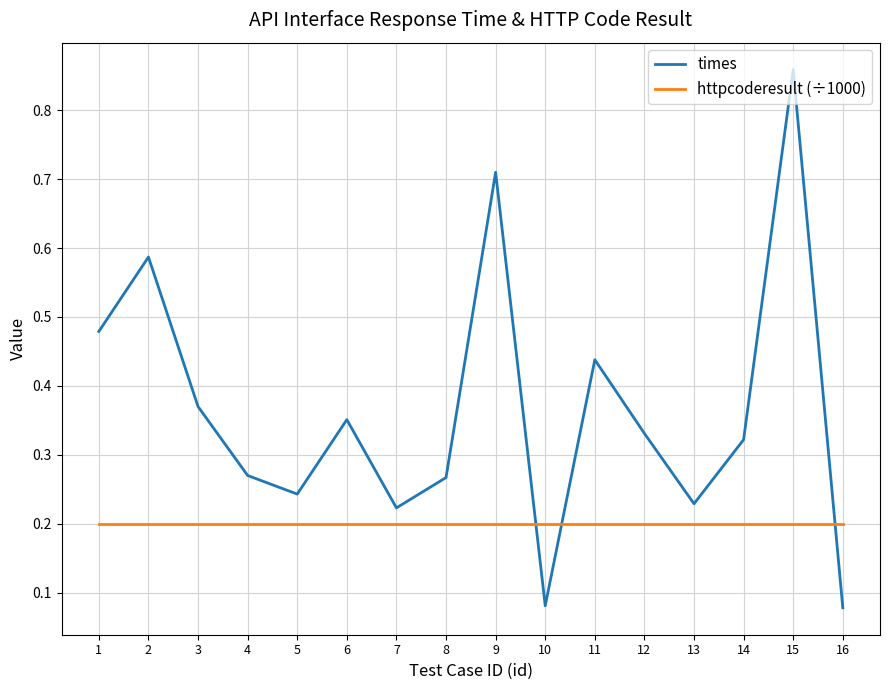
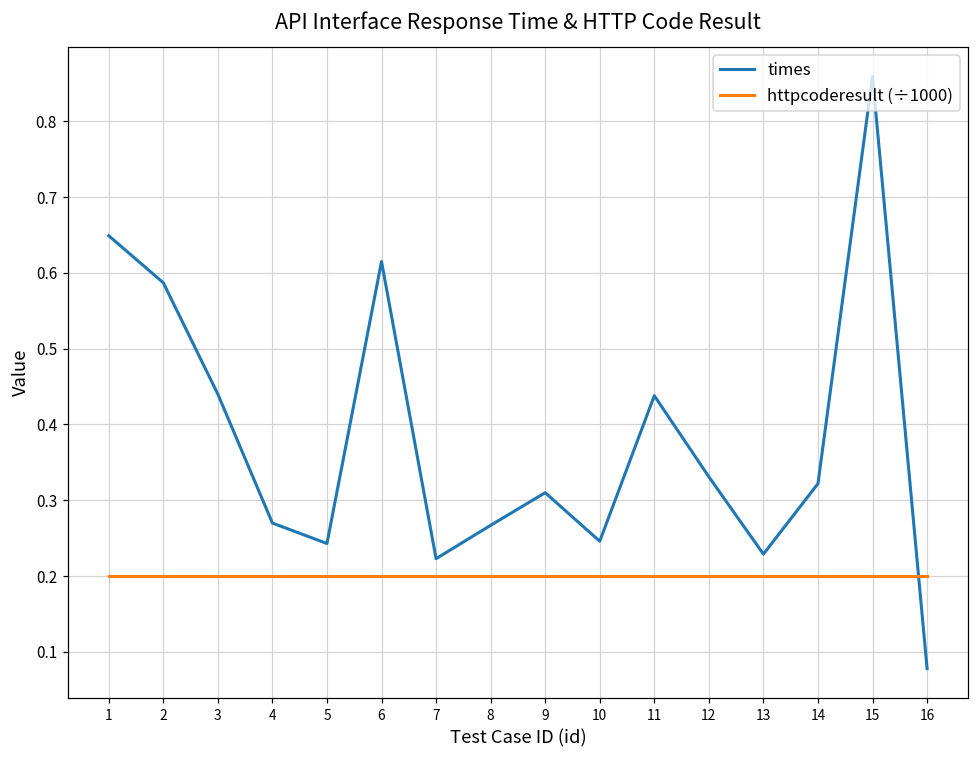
  {
    "times": {
-     "1": 0.48,
+     "1": 0.65,
      "2": 0.59,
-     "3": 0.37,
+     "3": 0.44,
      "4": 0.27,
      "5": 0.24,
-     "6": 0.35,
+     "6": 0.62,
      "7": 0.22,
      "8": 0.27,
-     "9": 0.71,
-     "10": 0.08,
+     "9": 0.31,
+     "10": 0.25,
      "11": 0.44,
      "12": 0.33,
      "13": 0.23,
      "14": 0.32,
      "16": 0.08
    },
    "httpcoderesult (÷1000)": {
      "1": 0.20,
      "2": 0.20,
      "3": 0.20,
      "4": 0.20,
      "5": 0.20,
      "6": 0.20,
      "7": 0.20,
      "8": 0.20,
      "9": 0.20,
      "10": 0.20,
      "11": 0.20,
      "12": 0.20,
      "13": 0.20,
      "14": 0.20,
      "15": 0.20,
      "16": 0.20
    }
  }
